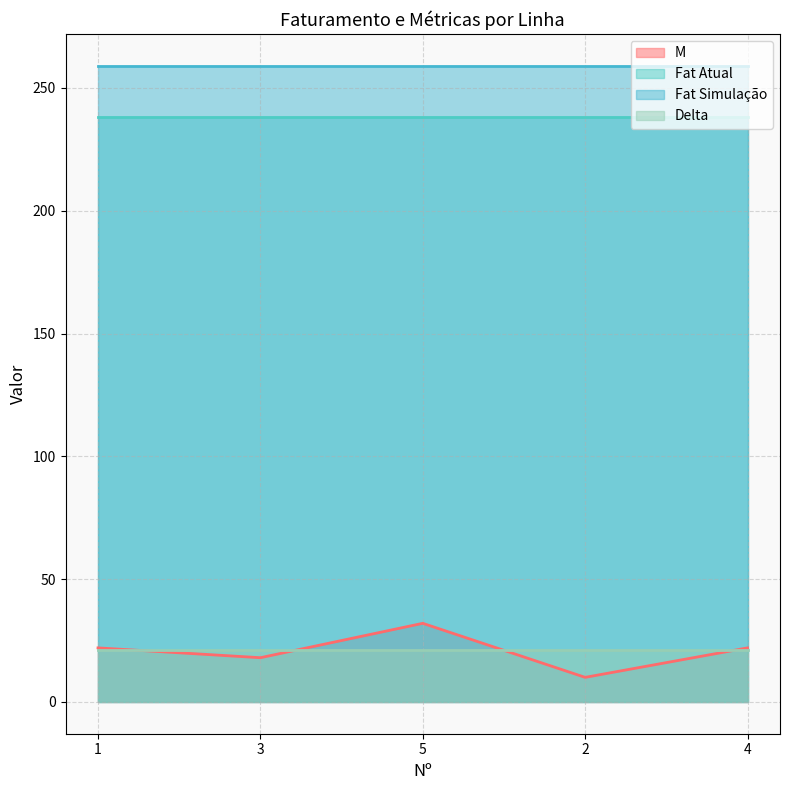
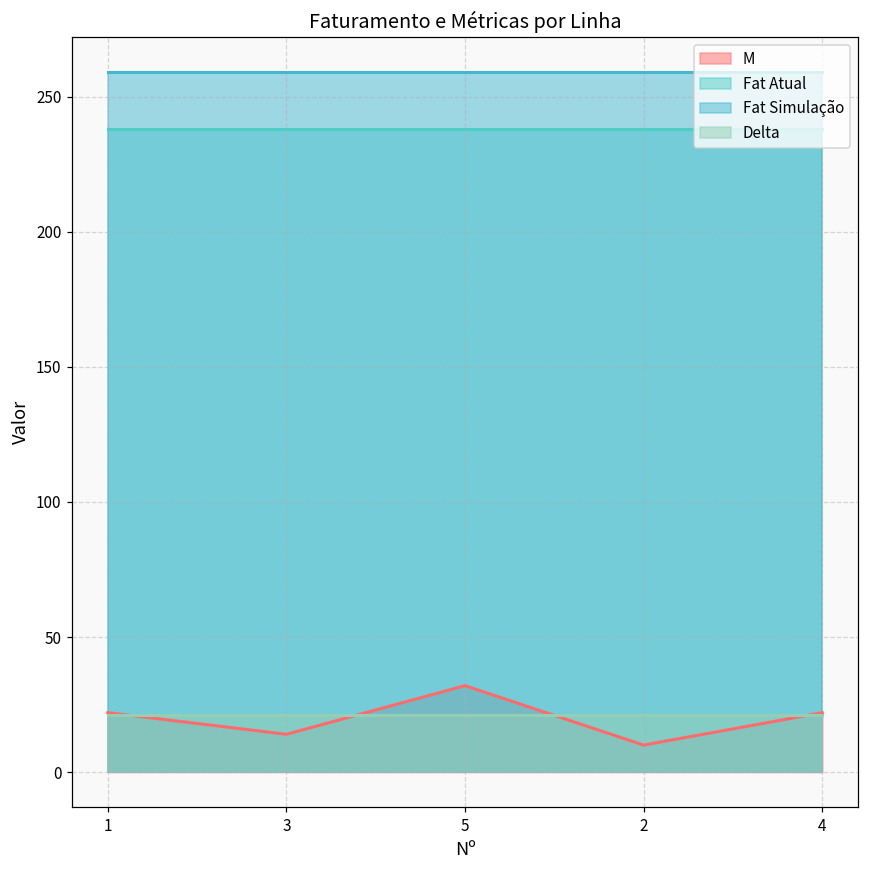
  {
    "M": {
-     "3": 18,
+     "3": 14,
      "5": 32,
      "2": 10
    }
  }
